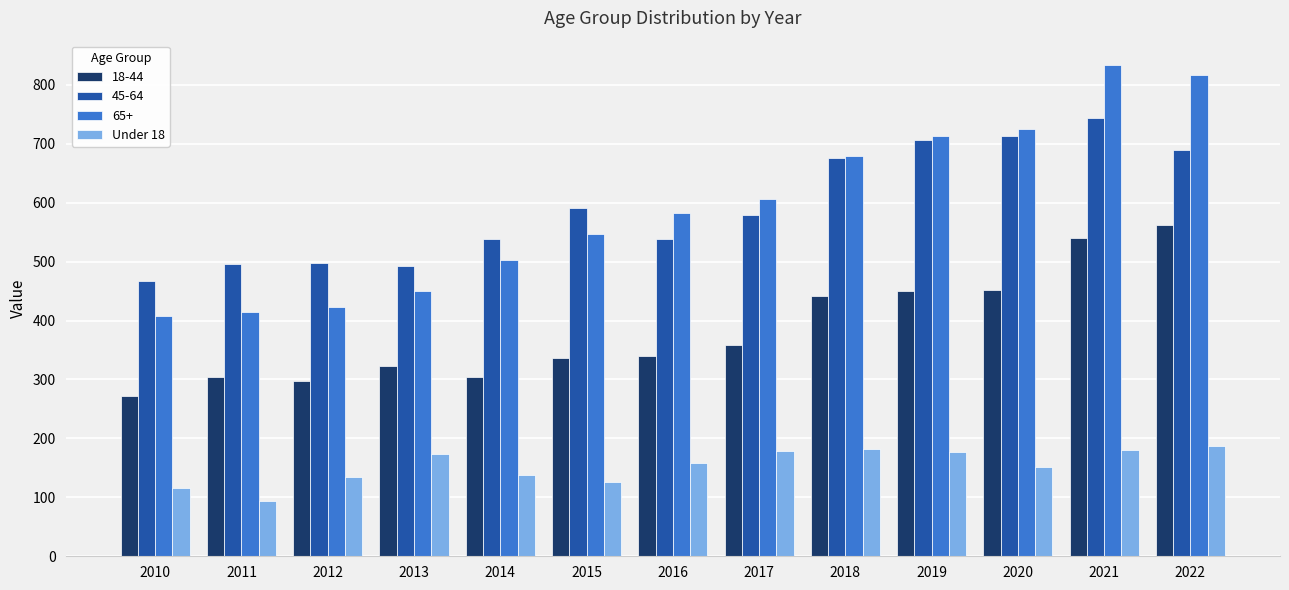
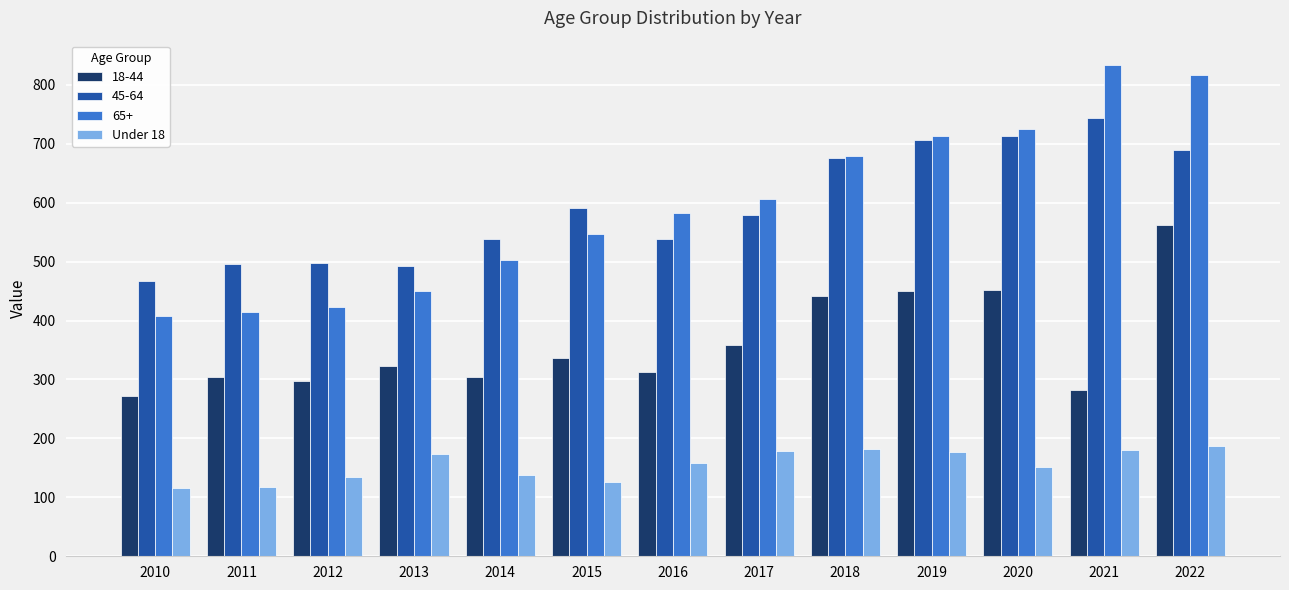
  {
    "18-44": {
      "2010": 270,
      "2011": 300,
      "2012": 300,
      "2013": 320,
      "2014": 300,
      "2015": 340,
-     "2016": 340,
+     "2016": 310,
      "2017": 360,
      "2018": 440,
      "2019": 450,
      "2020": 450,
-     "2021": 540,
+     "2021": 280,
      "2022": 560
    },
    "Under 18": {
      "2010": 120,
-     "2011": 90,
+     "2011": 120,
      "2012": 130,
      "2013": 170,
      "2014": 140,
      "2015": 130,
      "2016": 160,
      "2017": 180,
      "2018": 180,
      "2019": 180,
      "2020": 150,
      "2021": 180,
      "2022": 190
    }
  }
